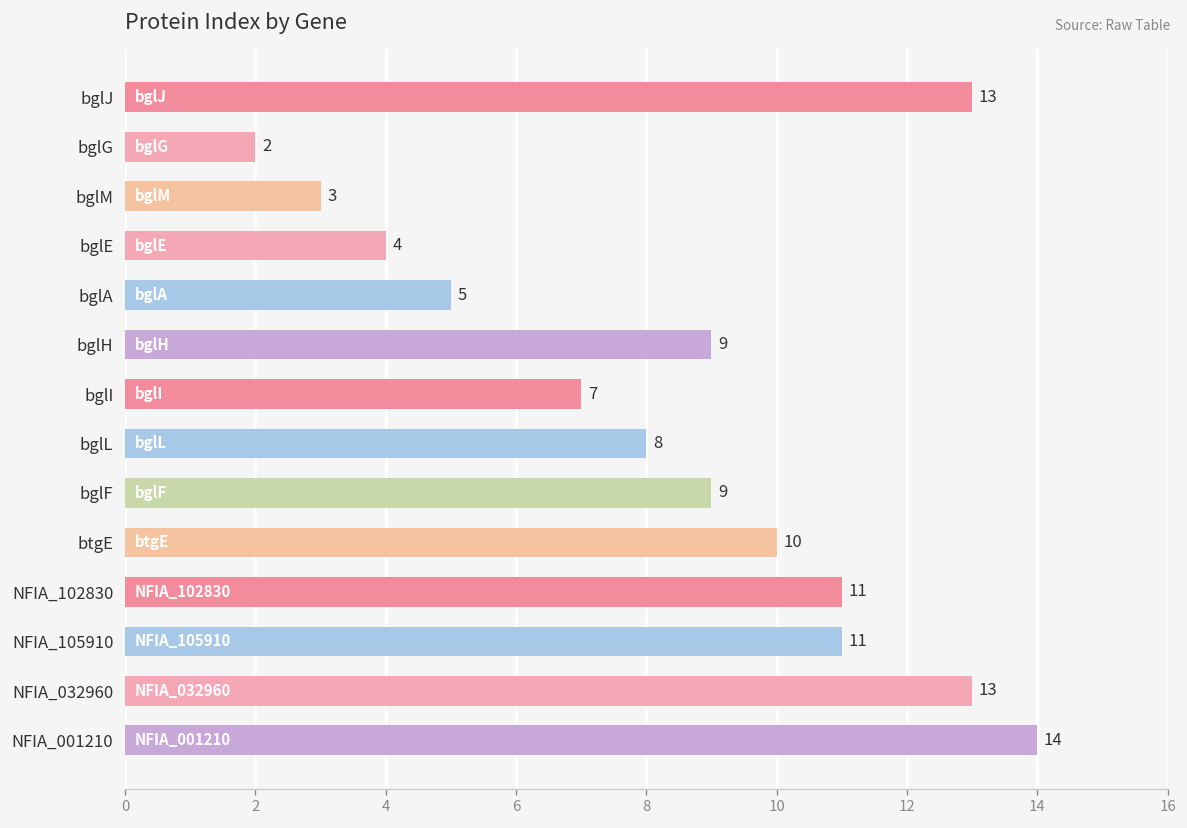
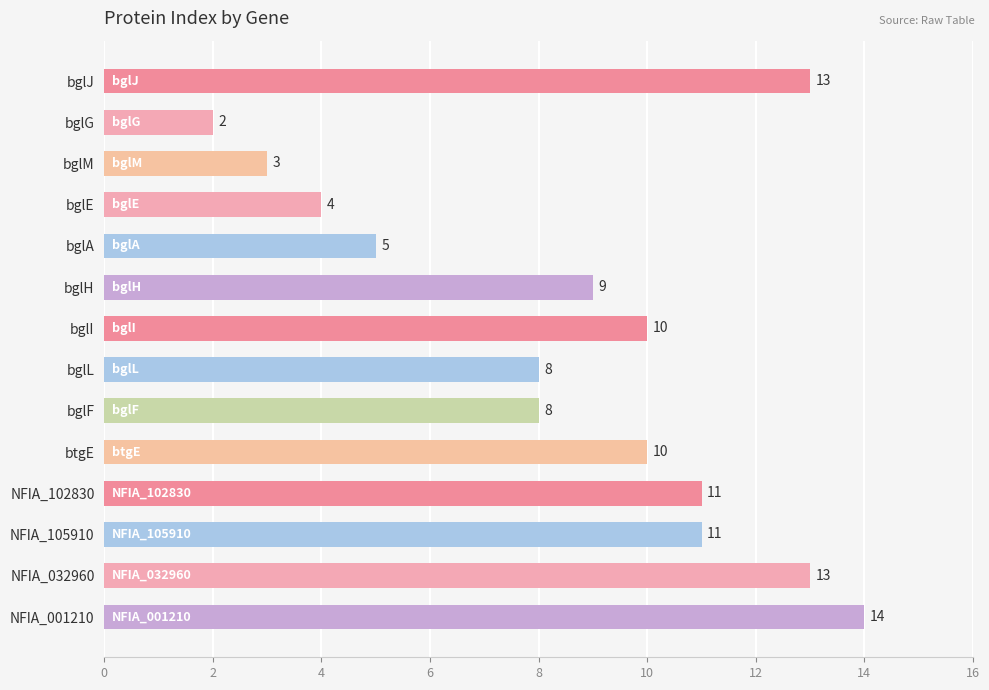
  {
    "bglJ": 13,
    "bglG": 2,
    "bglM": 3,
    "bglE": 4,
    "bglA": 5,
    "bglH": 9,
-   "bglI": 7,
+   "bglI": 10,
    "bglL": 8,
-   "bglF": 9,
+   "bglF": 8,
    "btgE": 10,
    "NFIA_102830": 11,
    "NFIA_105910": 11,
    "NFIA_032960": 13,
    "NFIA_001210": 14
  }
